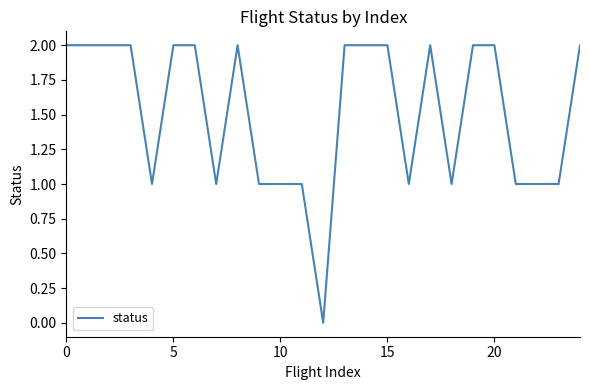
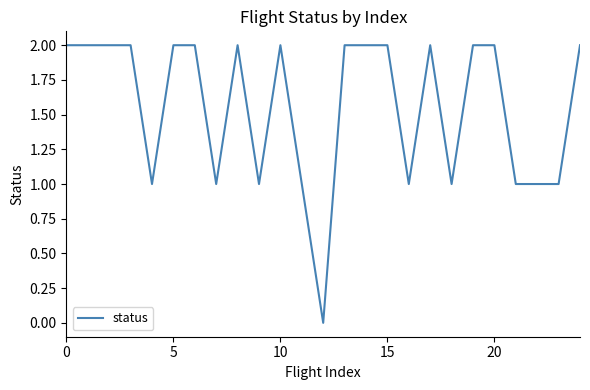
  {
    "0": 2,
    "5": 2,
-   "10": 1,
+   "10": 2,
    "15": 2,
    "20": 2
  }
